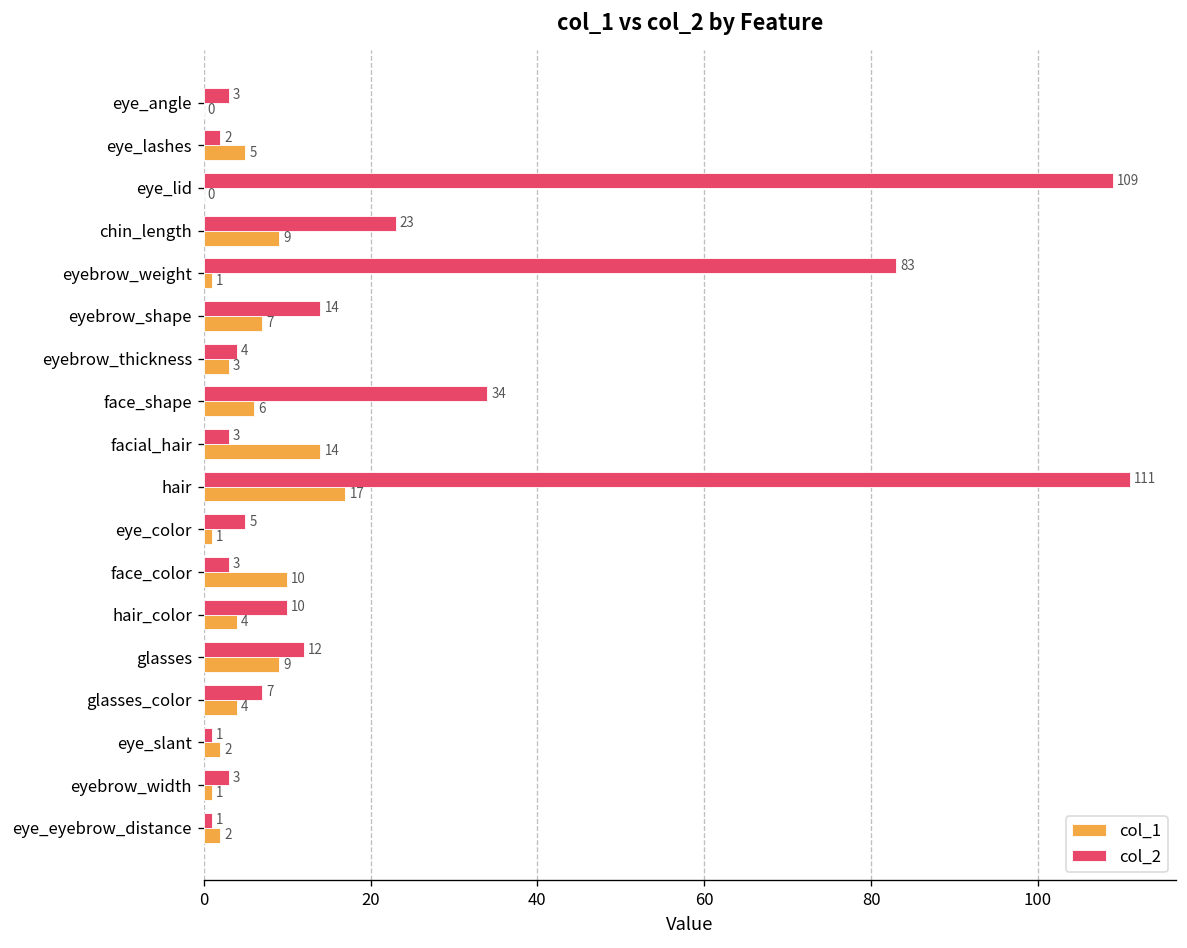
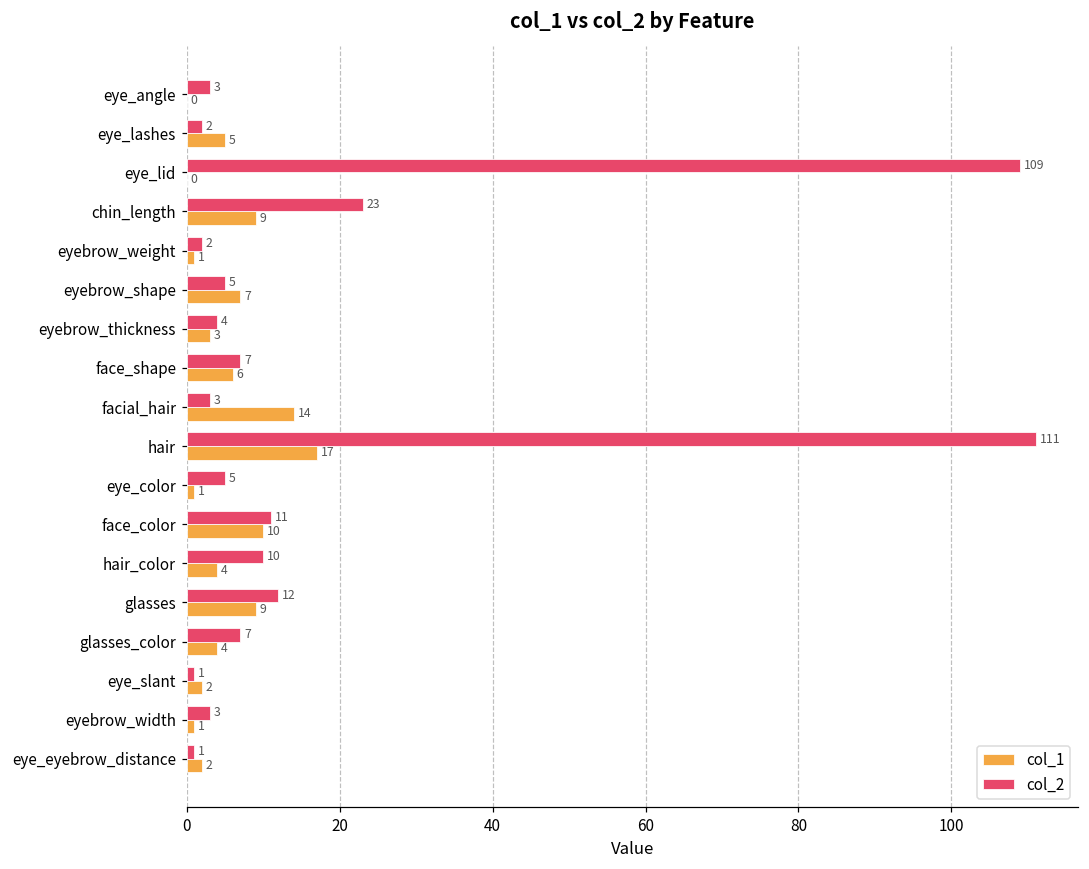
  {
    "col_1": {
      "eye_angle": 0,
      "eye_lashes": 5,
      "eye_lid": 0,
      "chin_length": 9,
      "eyebrow_weight": 1,
      "eyebrow_shape": 7,
      "eyebrow_thickness": 3,
      "face_shape": 6,
      "facial_hair": 14,
      "hair": 17,
      "eye_color": 1,
      "face_color": 10,
      "hair_color": 4,
      "glasses": 9,
      "glasses_color": 4,
      "eye_slant": 2,
      "eyebrow_width": 1,
      "eye_eyebrow_distance": 2
    },
    "col_2": {
      "eye_angle": 3,
      "eye_lashes": 2,
      "eye_lid": 109,
      "chin_length": 23,
-     "eyebrow_weight": 83,
-     "eyebrow_shape": 14,
+     "eyebrow_weight": 2,
+     "eyebrow_shape": 5,
      "eyebrow_thickness": 4,
-     "face_shape": 34,
+     "face_shape": 7,
      "facial_hair": 3,
      "hair": 111,
      "eye_color": 5,
-     "face_color": 3,
+     "face_color": 11,
      "hair_color": 10,
      "glasses": 12,
      "glasses_color": 7,
      "eye_slant": 1,
      "eyebrow_width": 3,
      "eye_eyebrow_distance": 1
    }
  }
